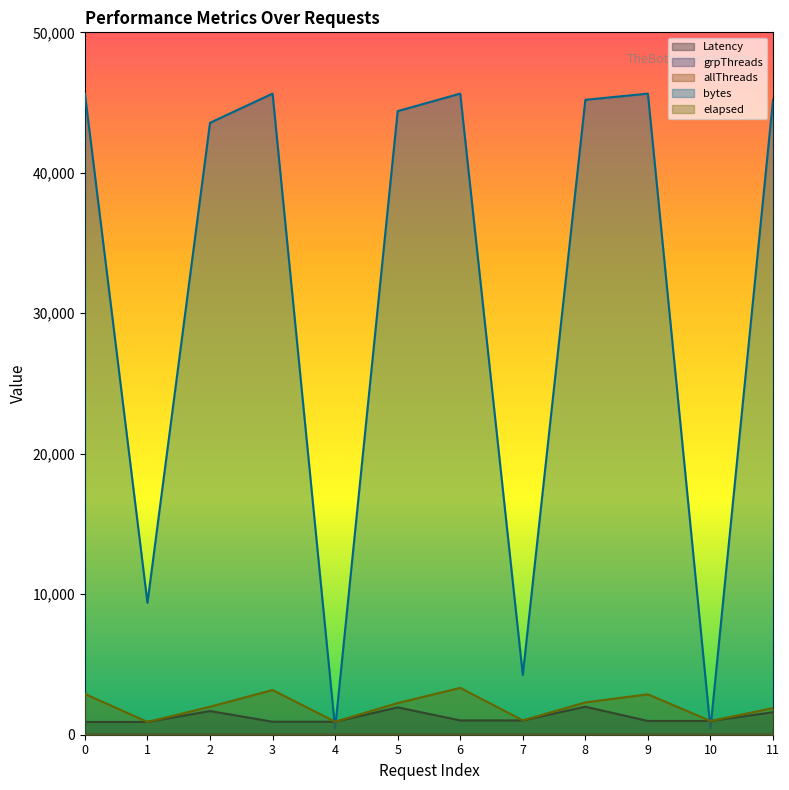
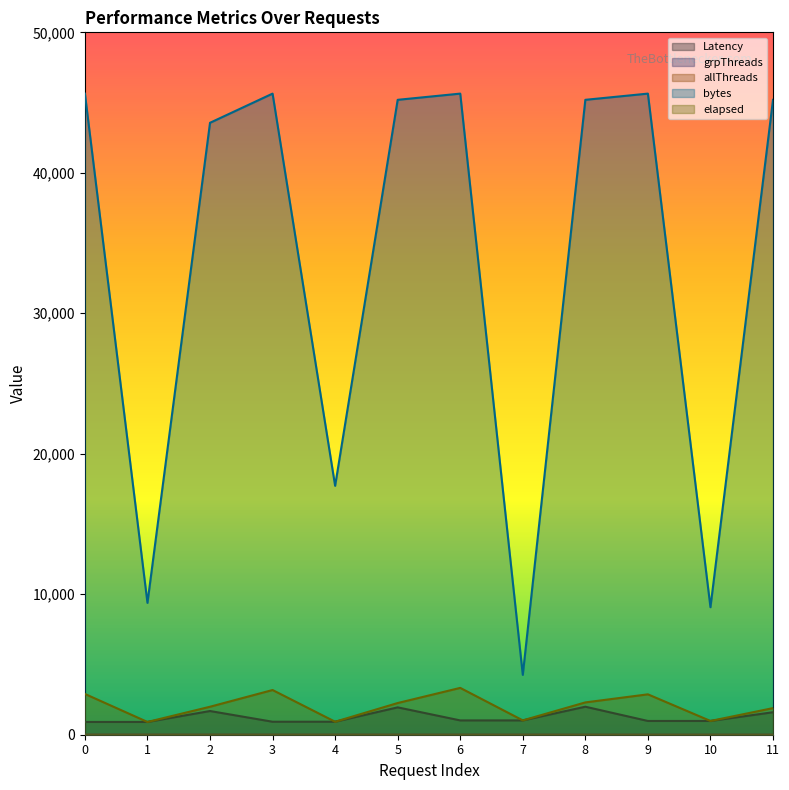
  {
    "bytes": {
      "0": "45,600",
      "1": "9,400",
      "2": "43,600",
      "3": "45,600",
-     "4": "400",
-     "5": "44,400",
+     "4": "17,700",
+     "5": "45,200",
      "6": "45,600",
      "7": "4,300",
      "8": "45,200",
      "9": "45,600",
-     "10": "400",
+     "10": "9,100",
      "11": "45,200"
    }
  }
